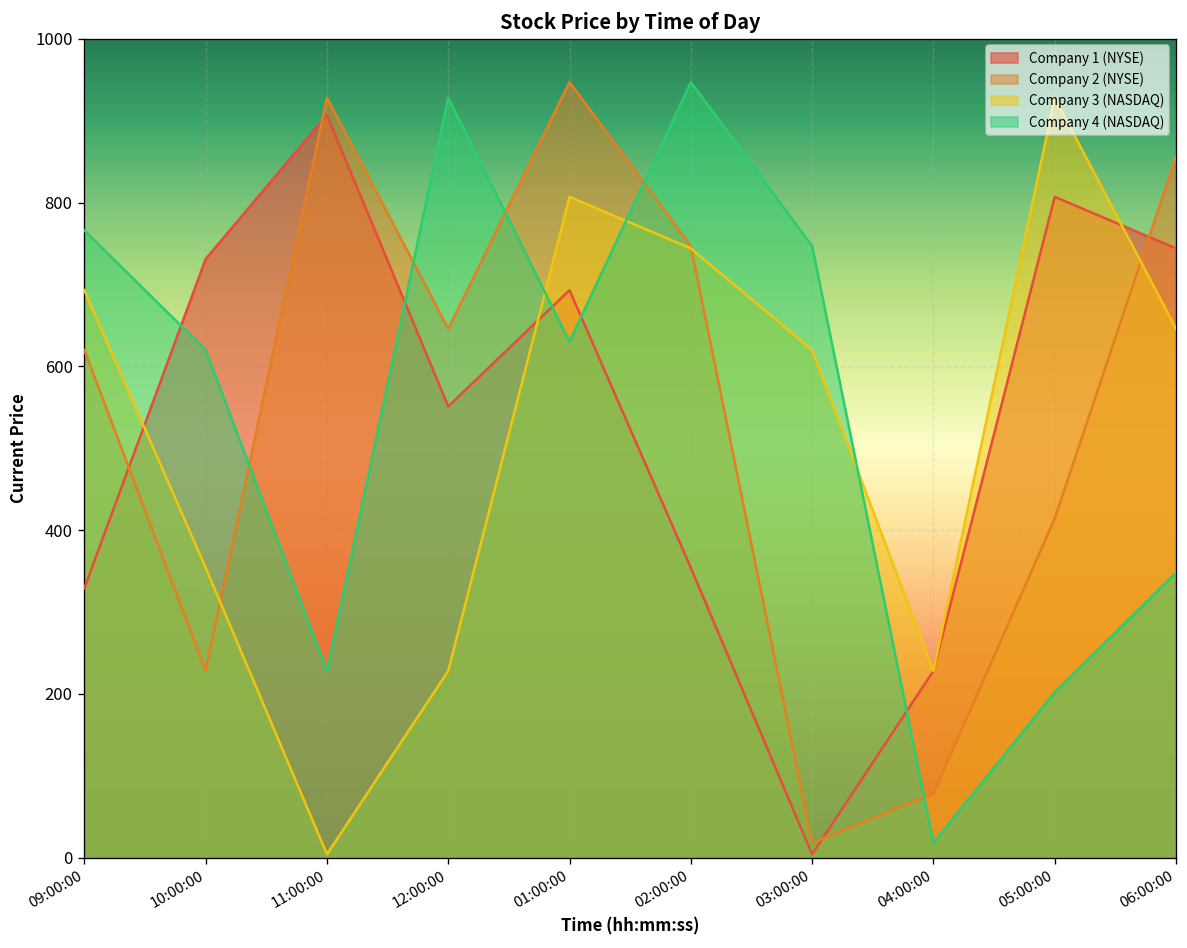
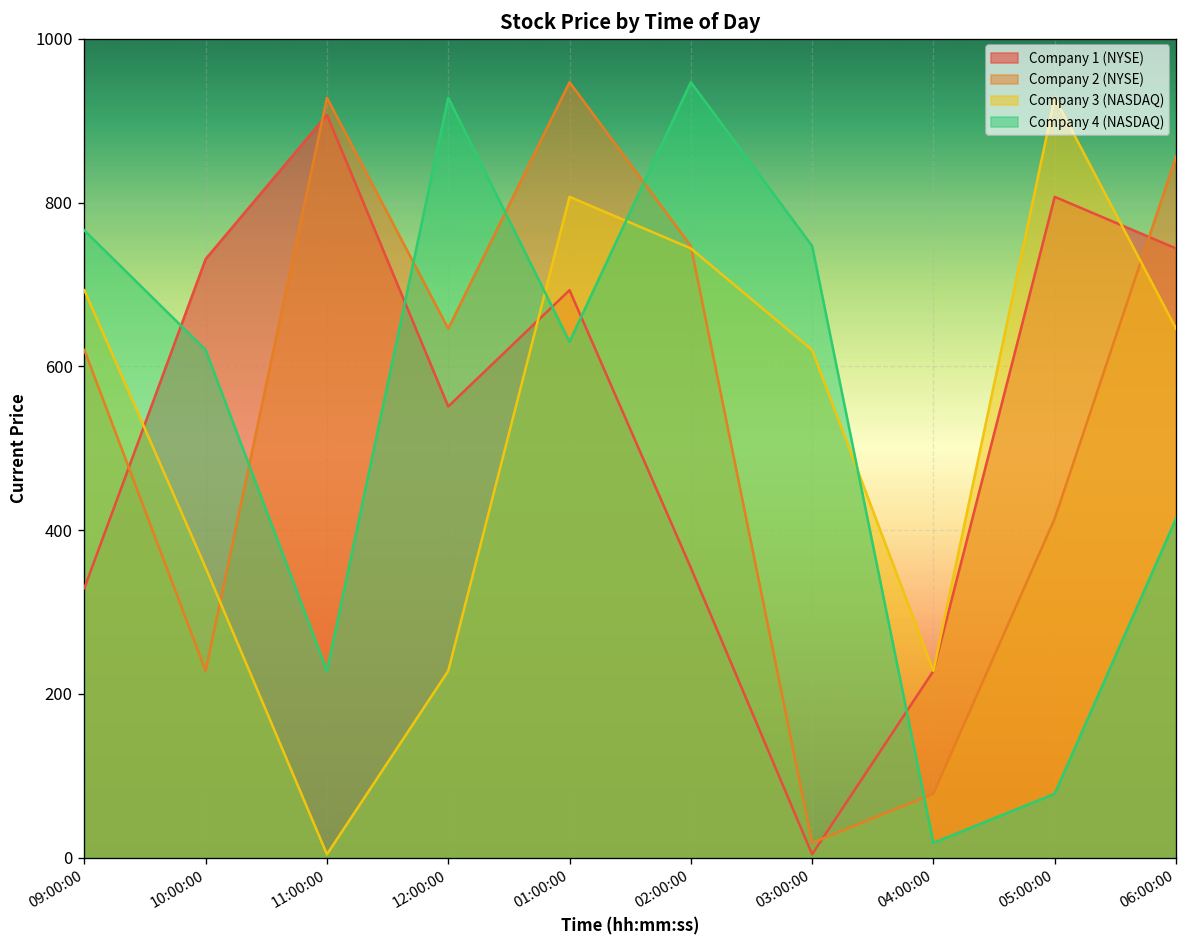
  {
    "Company 4 (NASDAQ)": {
      "09:00:00": 770,
      "10:00:00": 620,
      "11:00:00": 230,
      "12:00:00": 930,
      "01:00:00": 630,
      "02:00:00": 950,
      "03:00:00": 750,
      "04:00:00": 20,
-     "05:00:00": 200,
-     "06:00:00": 350
+     "05:00:00": 80,
+     "06:00:00": 410
    }
  }
